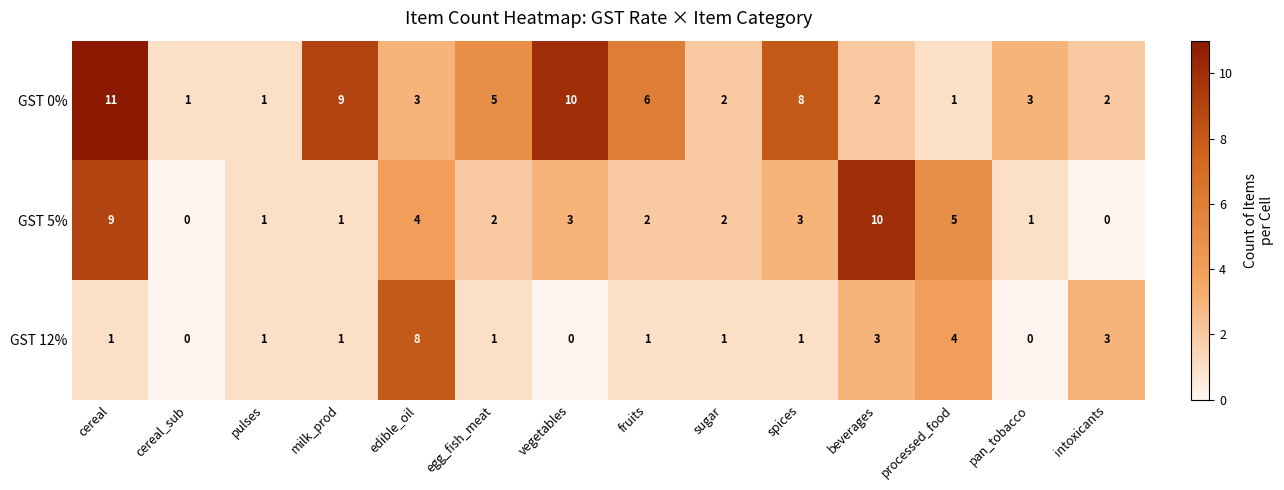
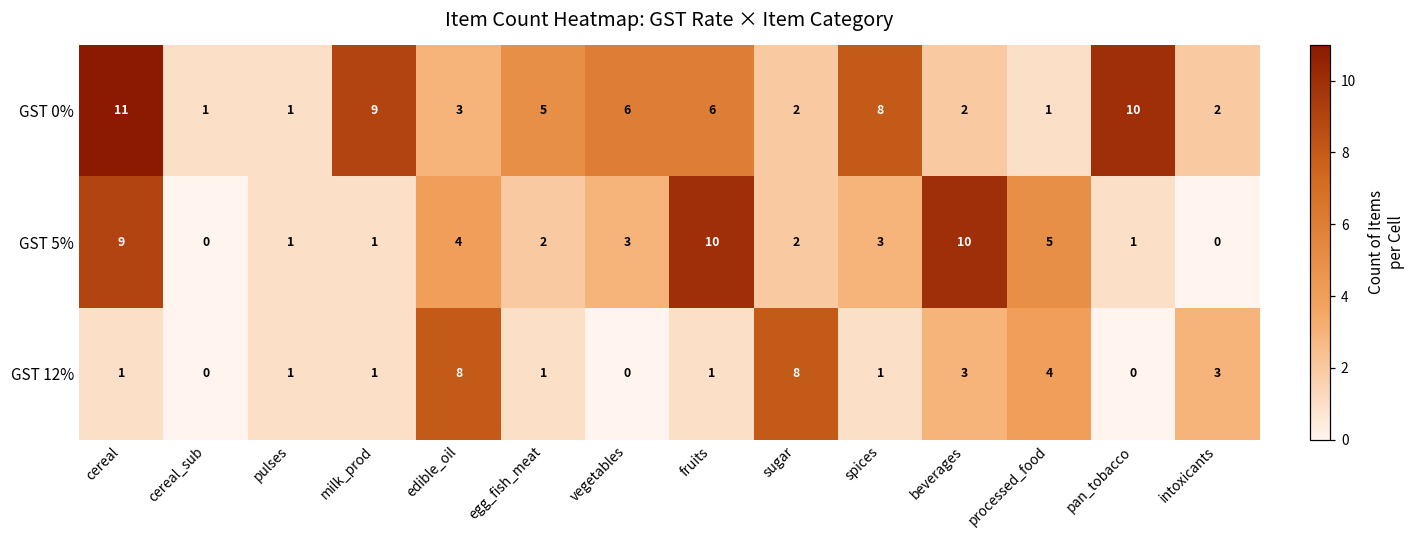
  {
    "GST 0%": {
      "cereal": 11,
      "cereal_sub": 1,
      "pulses": 1,
      "milk_prod": 9,
      "edible_oil": 3,
      "egg_fish_meat": 5,
-     "vegetables": 10,
+     "vegetables": 6,
      "fruits": 6,
      "sugar": 2,
      "spices": 8,
      "beverages": 2,
      "processed_food": 1,
-     "pan_tobacco": 3,
+     "pan_tobacco": 10,
      "intoxicants": 2
    },
    "GST 5%": {
      "cereal": 9,
      "cereal_sub": 0,
      "pulses": 1,
      "milk_prod": 1,
      "edible_oil": 4,
      "egg_fish_meat": 2,
      "vegetables": 3,
-     "fruits": 2,
+     "fruits": 10,
      "sugar": 2,
      "spices": 3,
      "beverages": 10,
      "processed_food": 5,
      "pan_tobacco": 1,
      "intoxicants": 0
    },
    "GST 12%": {
      "cereal": 1,
      "cereal_sub": 0,
      "pulses": 1,
      "milk_prod": 1,
      "edible_oil": 8,
      "egg_fish_meat": 1,
      "vegetables": 0,
      "fruits": 1,
-     "sugar": 1,
+     "sugar": 8,
      "spices": 1,
      "beverages": 3,
      "processed_food": 4,
      "pan_tobacco": 0,
      "intoxicants": 3
    }
  }
